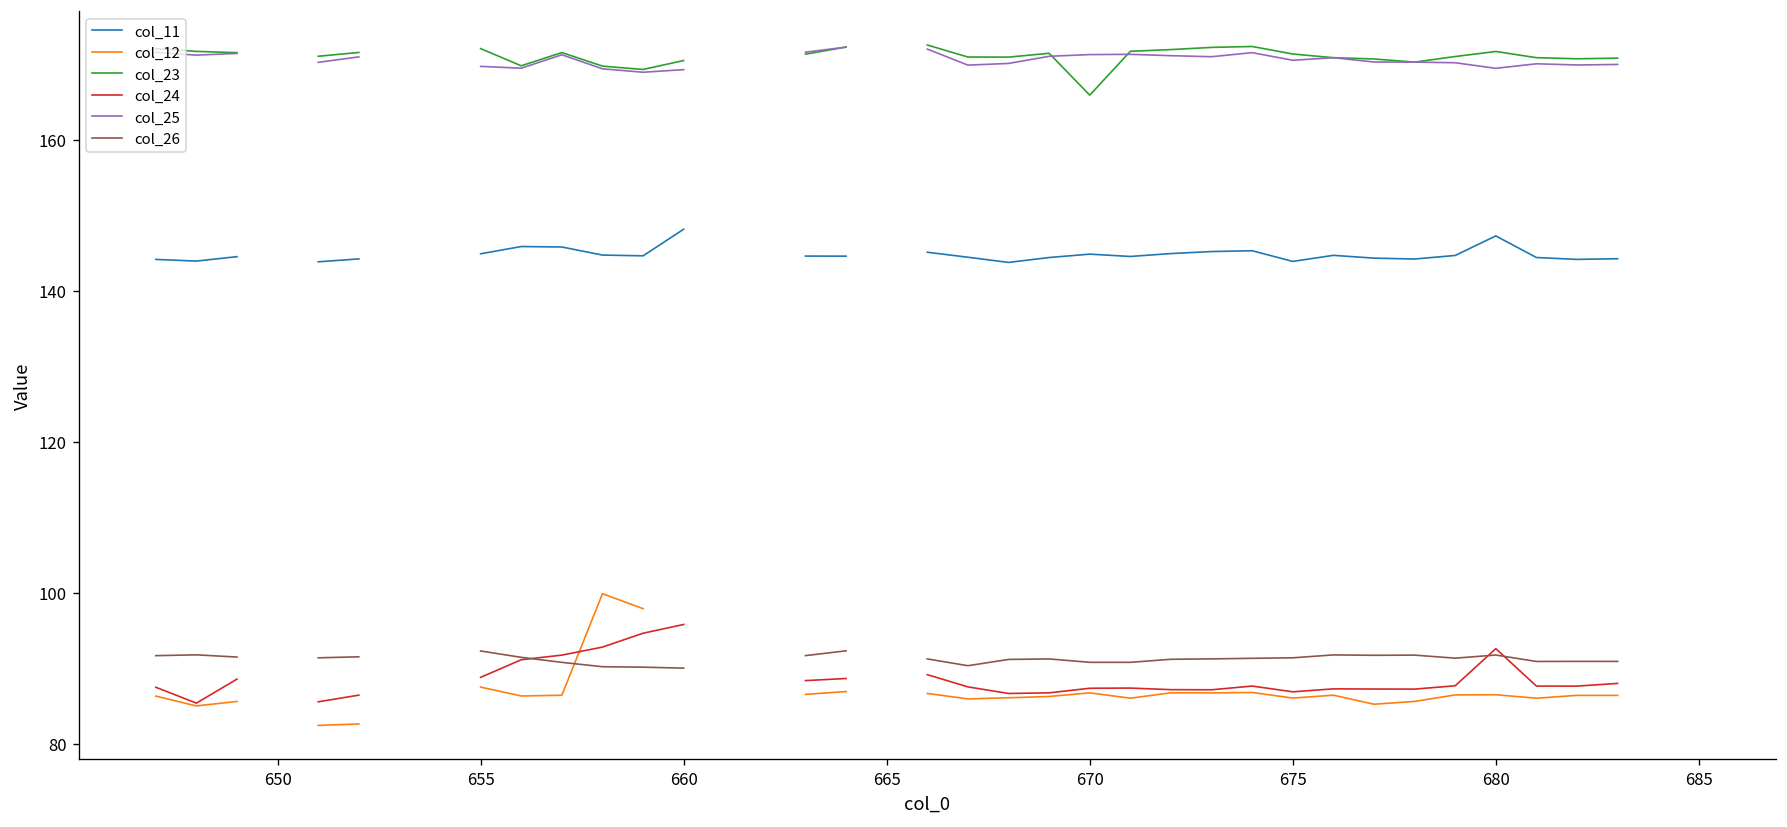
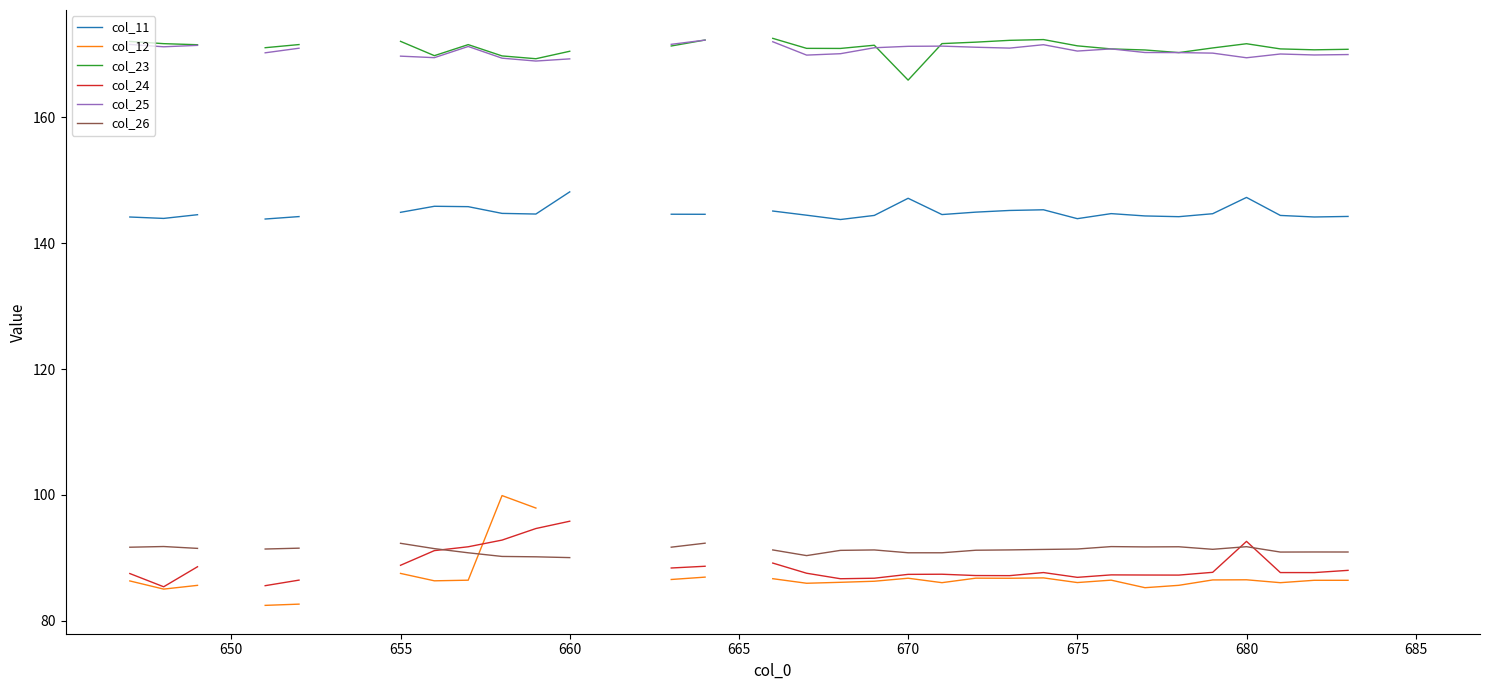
  {
    "col_11": {
      "655": 145,
      "660": 148,
-     "670": 145,
+     "670": 147,
      "675": 144,
      "680": 147,
      "685": 146
    },
    "col_12": {
      "655": 88,
      "670": 87,
      "675": 86,
      "680": 87,
      "685": 87
    },
    "col_23": {
      "655": 172,
      "660": 171,
      "670": 166,
      "675": 171,
      "680": 172,
      "685": 171
    },
    "col_24": {
      "655": 89,
      "660": 96,
      "670": 87,
      "675": 87,
      "680": 93,
      "685": 88
    },
    "col_25": {
      "655": 170,
      "660": 169,
      "670": 171,
      "675": 171,
      "680": 169,
      "685": 170
    },
    "col_26": {
      "655": 92,
      "660": 90,
      "670": 91,
      "675": 91,
      "680": 92,
      "685": 91
    }
  }
